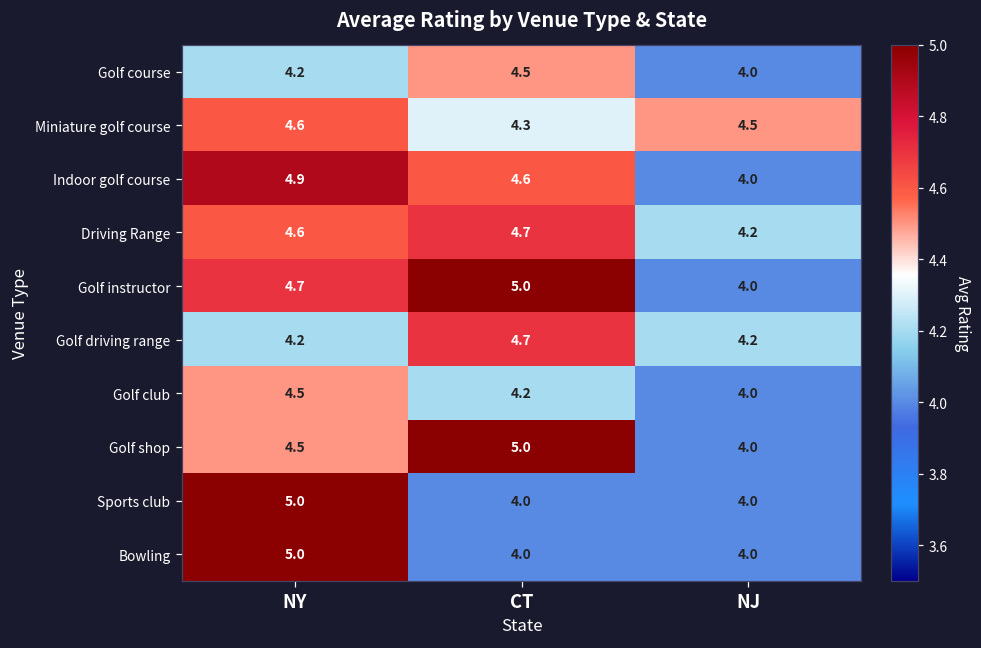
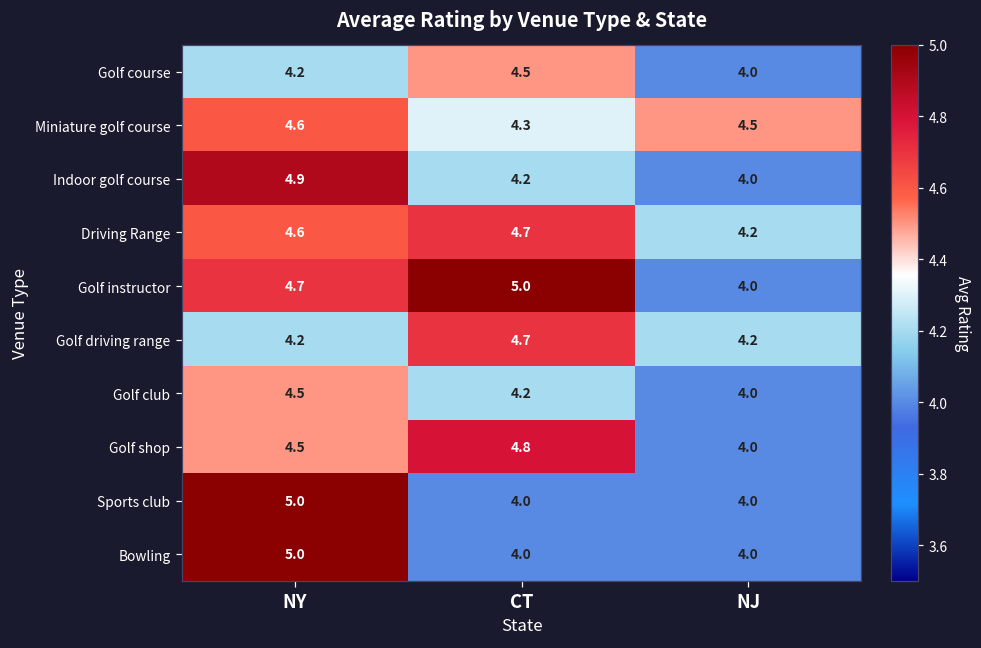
  {
    "Golf course": {
      "NY": 4.2,
      "CT": 4.5,
      "NJ": 4.0
    },
    "Miniature golf course": {
      "NY": 4.6,
      "CT": 4.3,
      "NJ": 4.5
    },
    "Indoor golf course": {
      "NY": 4.9,
-     "CT": 4.6,
+     "CT": 4.2,
      "NJ": 4.0
    },
    "Driving Range": {
      "NY": 4.6,
      "CT": 4.7,
      "NJ": 4.2
    },
    "Golf instructor": {
      "NY": 4.7,
      "CT": 5.0,
      "NJ": 4.0
    },
    "Golf driving range": {
      "NY": 4.2,
      "CT": 4.7,
      "NJ": 4.2
    },
    "Golf club": {
      "NY": 4.5,
      "CT": 4.2,
      "NJ": 4.0
    },
    "Golf shop": {
      "NY": 4.5,
-     "CT": 5.0,
+     "CT": 4.8,
      "NJ": 4.0
    },
    "Sports club": {
      "NY": 5.0,
      "CT": 4.0,
      "NJ": 4.0
    },
    "Bowling": {
      "NY": 5.0,
      "CT": 4.0,
      "NJ": 4.0
    }
  }
